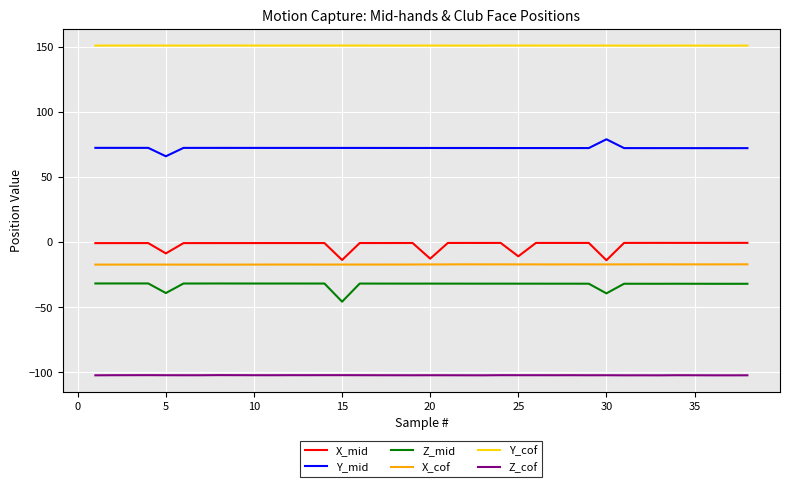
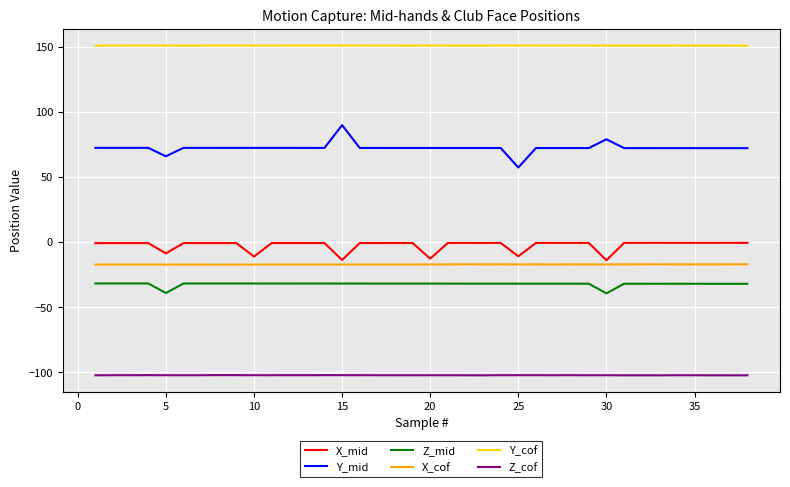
  {
    "X_mid": {
      "5": -9,
-     "10": -1,
+     "10": -11,
      "15": -14,
      "20": -13,
      "25": -11,
      "30": -14,
      "35": -1
    },
    "Y_mid": {
      "5": 66,
      "10": 72,
-     "15": 72,
+     "15": 90,
      "20": 72,
-     "25": 72,
+     "25": 57,
      "30": 79,
      "35": 72
    },
    "Z_mid": {
      "5": -39,
      "10": -32,
-     "15": -46,
+     "15": -32,
      "20": -32,
      "25": -32,
      "30": -39,
      "35": -32
    },
    "Z_cof": {
      "5": -102,
      "10": -102,
      "15": -102,
      "20": -102,
      "25": -102,
      "30": -102,
      "35": -102
    }
  }
